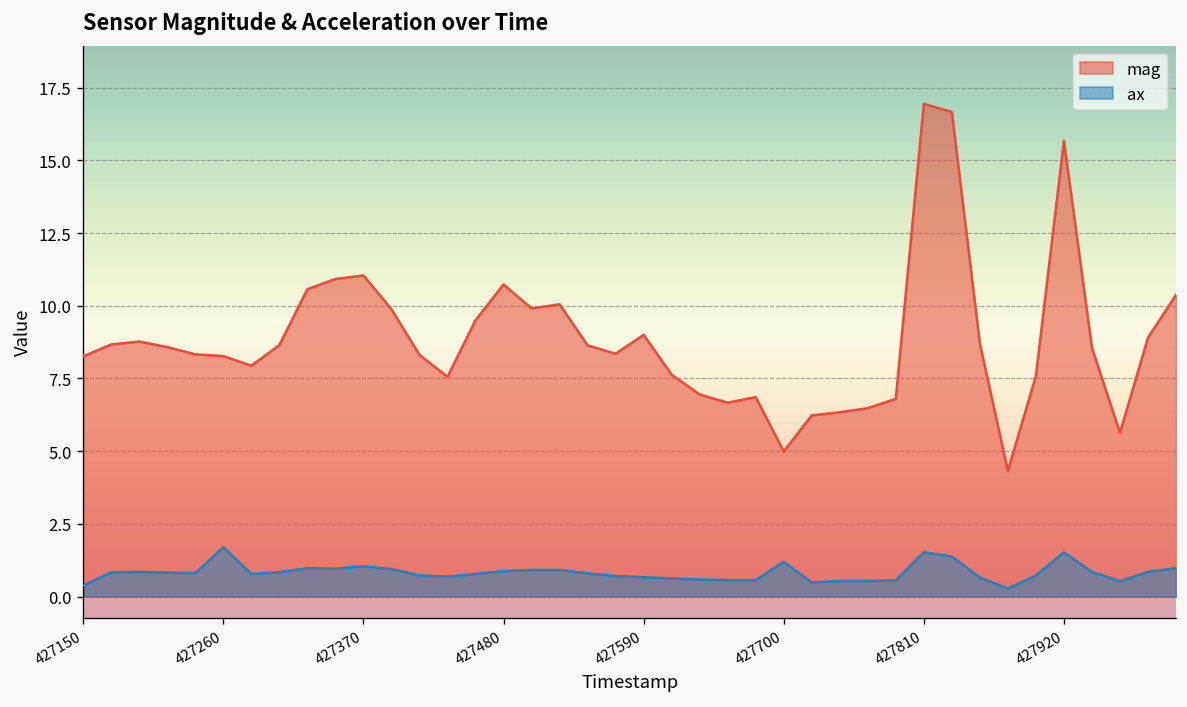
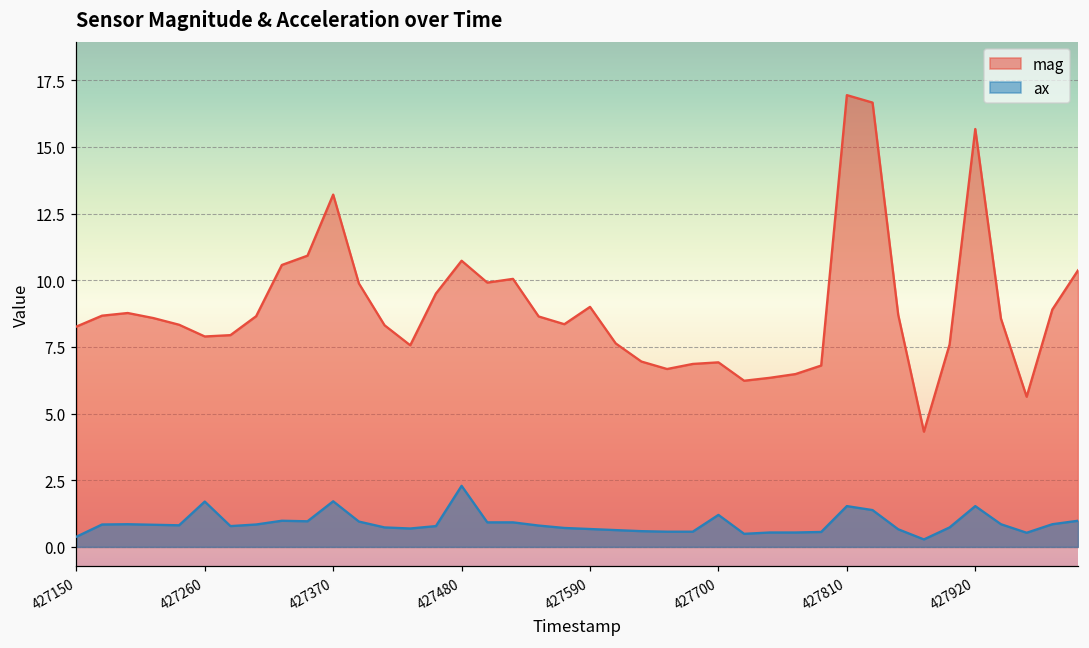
  {
    "mag": {
      "427150": 8.3,
-     "427260": 8.3,
-     "427370": 11.0,
+     "427260": 7.9,
+     "427370": 13.2,
      "427480": 10.7,
      "427590": 9.0,
-     "427700": 5.0,
+     "427700": 6.9,
      "427810": 16.9,
      "427920": 15.7
    },
    "ax": {
      "427150": 0.4,
      "427260": 1.7,
-     "427370": 1.0,
-     "427480": 0.9,
+     "427370": 1.7,
+     "427480": 2.3,
      "427590": 0.7,
      "427700": 1.2,
      "427810": 1.5,
      "427920": 1.5
    }
  }
